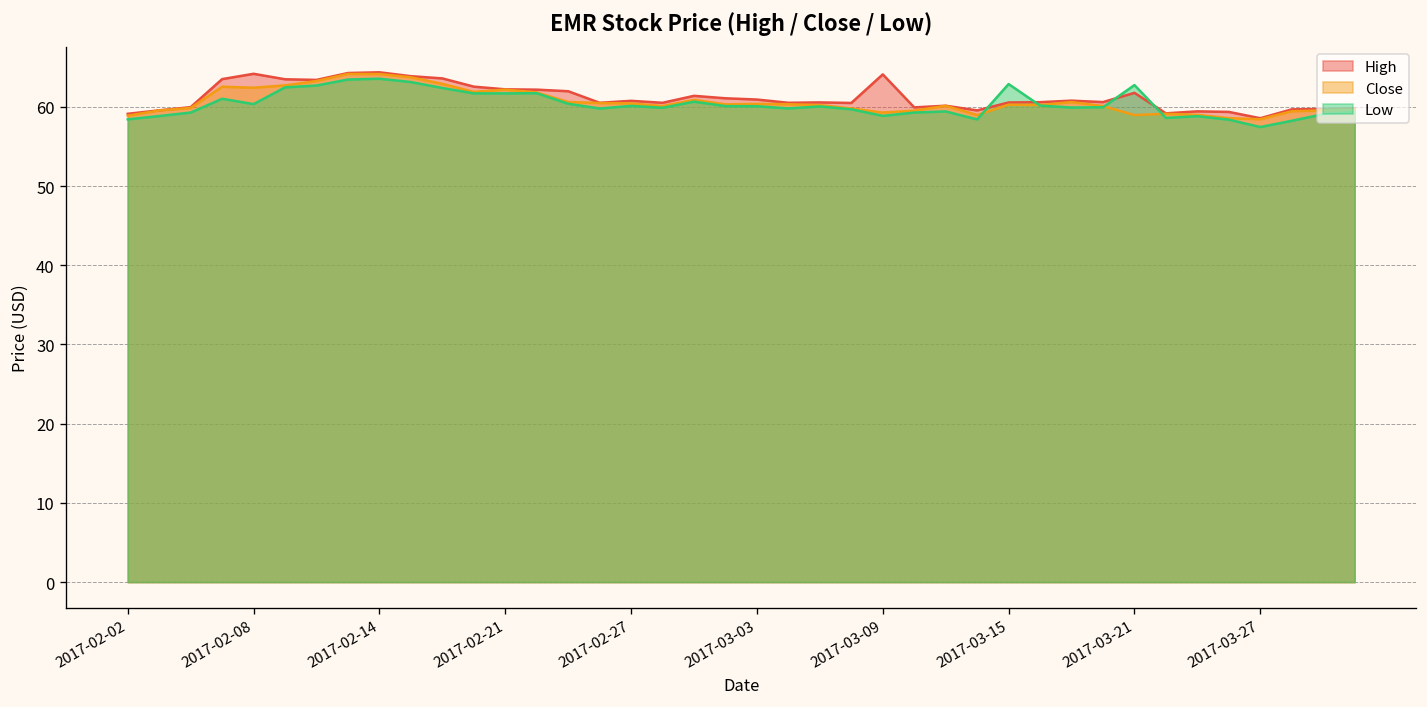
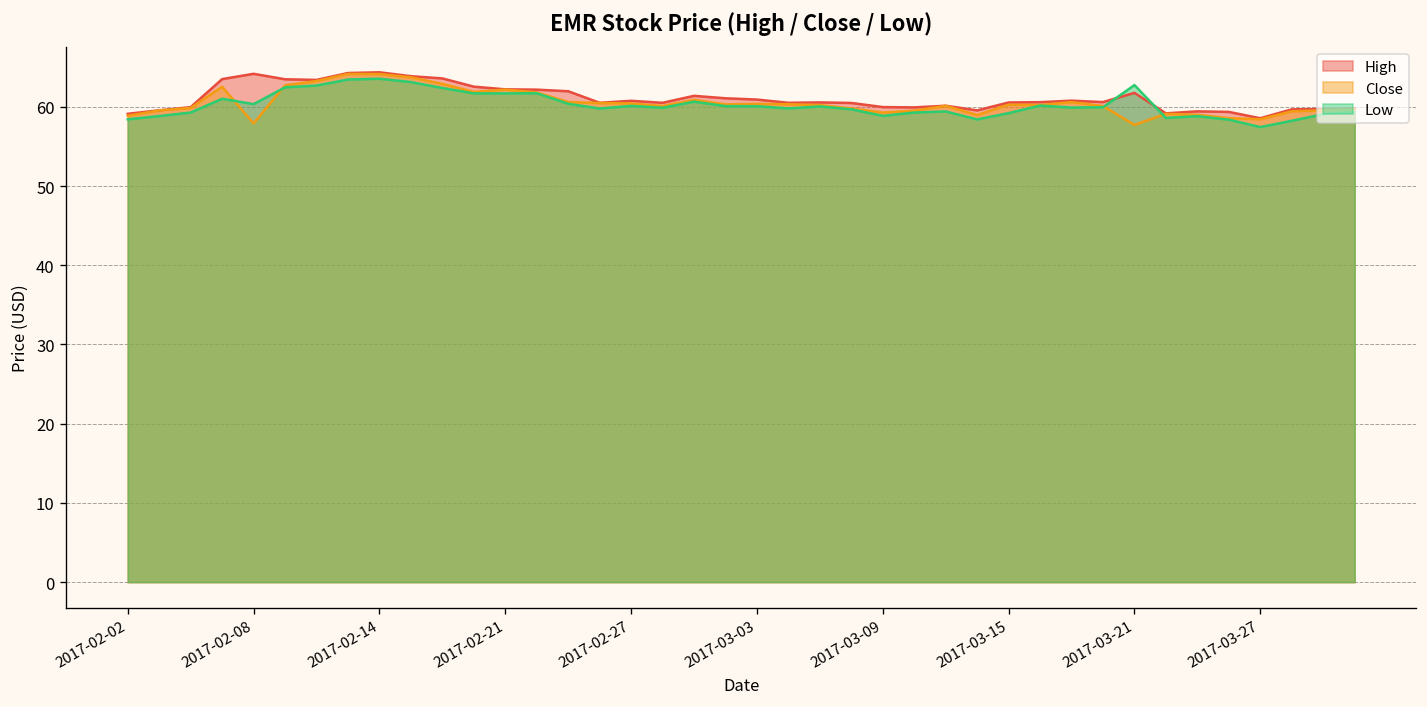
  {
    "High": {
      "2017-02-08": 64,
      "2017-03-03": 61,
-     "2017-03-09": 64,
+     "2017-03-09": 60,
      "2017-03-21": 62
    },
    "Close": {
-     "2017-02-08": 62,
+     "2017-02-08": 58,
      "2017-03-09": 59,
-     "2017-03-21": 59
+     "2017-03-21": 58
    },
    "Low": {
      "2017-02-02": 58,
      "2017-02-08": 60,
      "2017-02-14": 64,
      "2017-02-21": 62,
      "2017-03-09": 59,
-     "2017-03-15": 63,
+     "2017-03-15": 59,
      "2017-03-21": 63,
      "2017-03-27": 57
    }
  }
